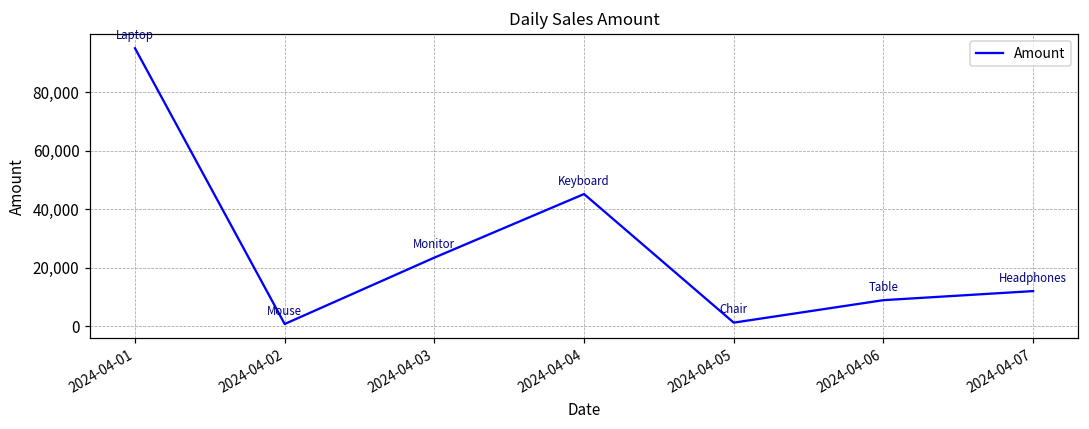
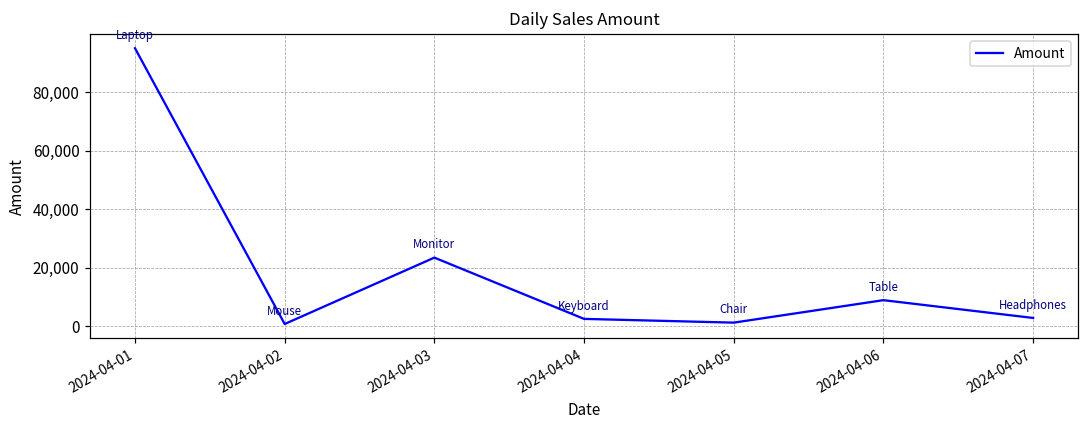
  {
    "2024-04-01": "95,000",
    "2024-04-02": "1,000",
    "2024-04-03": "23,000",
-   "2024-04-04": "45,000",
+   "2024-04-04": "3,000",
    "2024-04-05": "1,000",
    "2024-04-06": "9,000",
-   "2024-04-07": "12,000"
+   "2024-04-07": "3,000"
  }
